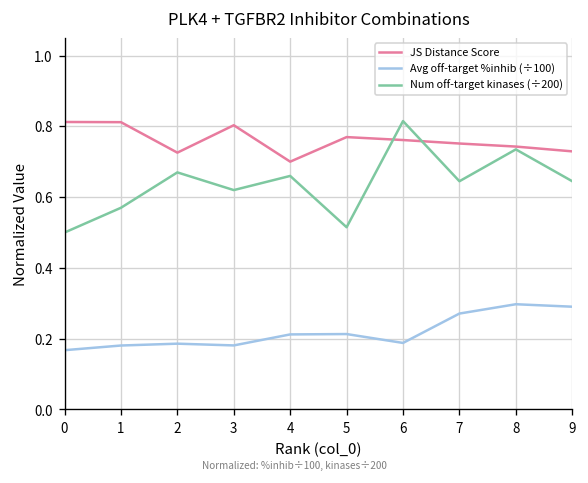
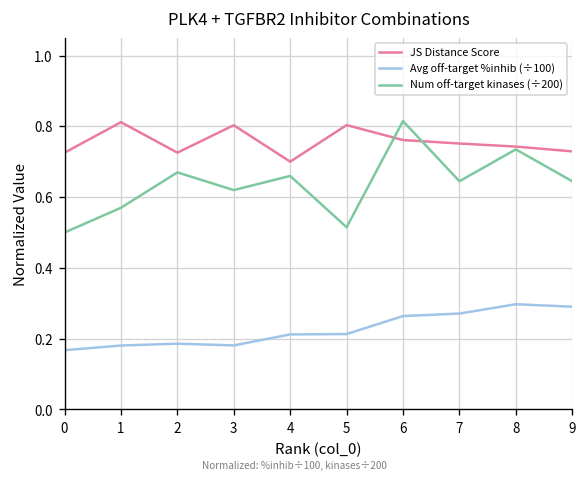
  {
    "JS Distance Score": {
-     "0": 0.81,
+     "0": 0.73,
      "1": 0.81,
      "2": 0.73,
      "3": 0.80,
      "4": 0.70,
-     "5": 0.77,
+     "5": 0.80,
      "6": 0.76,
      "7": 0.75,
      "9": 0.73
    },
    "Avg off-target %inhib (÷100)": {
      "0": 0.17,
      "1": 0.18,
      "2": 0.19,
      "3": 0.18,
      "4": 0.21,
      "5": 0.21,
-     "6": 0.19,
+     "6": 0.26,
      "7": 0.27,
      "8": 0.30,
      "9": 0.29
    },
    "Num off-target kinases (÷200)": {
      "0": 0.50,
      "1": 0.57,
      "2": 0.67,
      "3": 0.62,
      "4": 0.66,
      "5": 0.52,
      "6": 0.82,
      "7": 0.65,
      "9": 0.65
    }
  }
